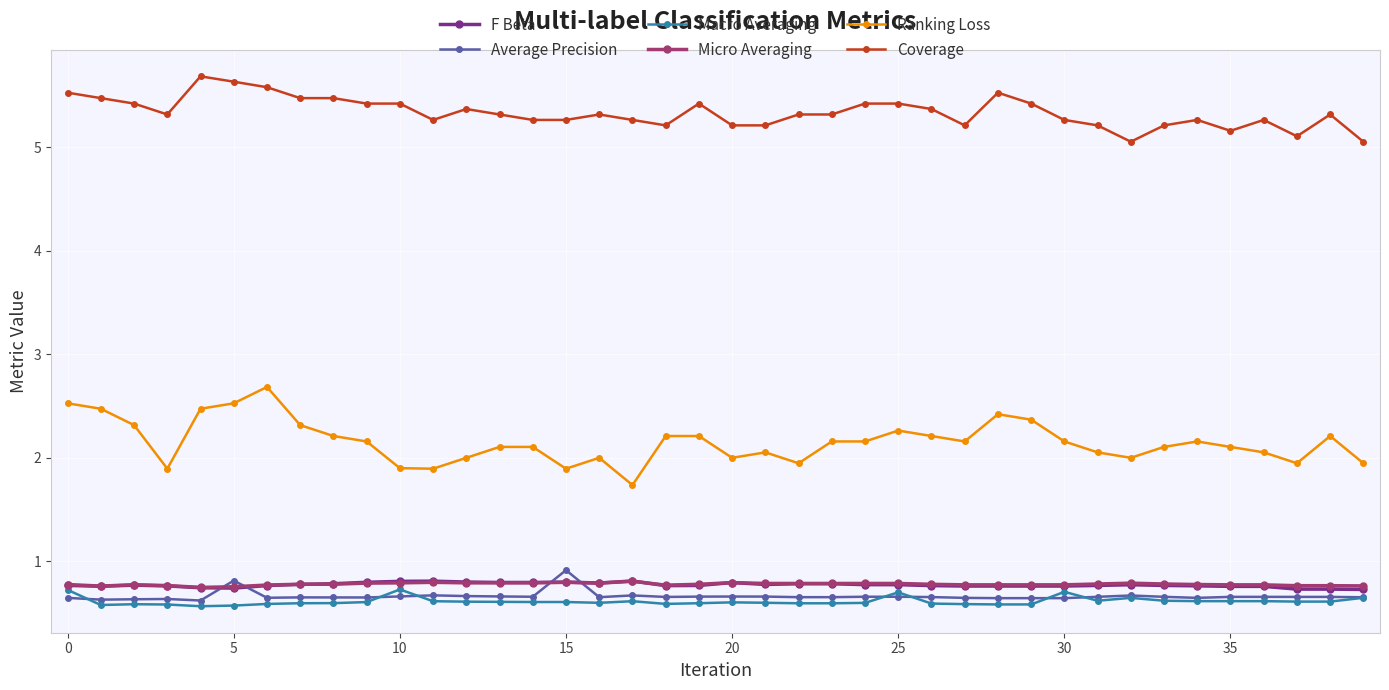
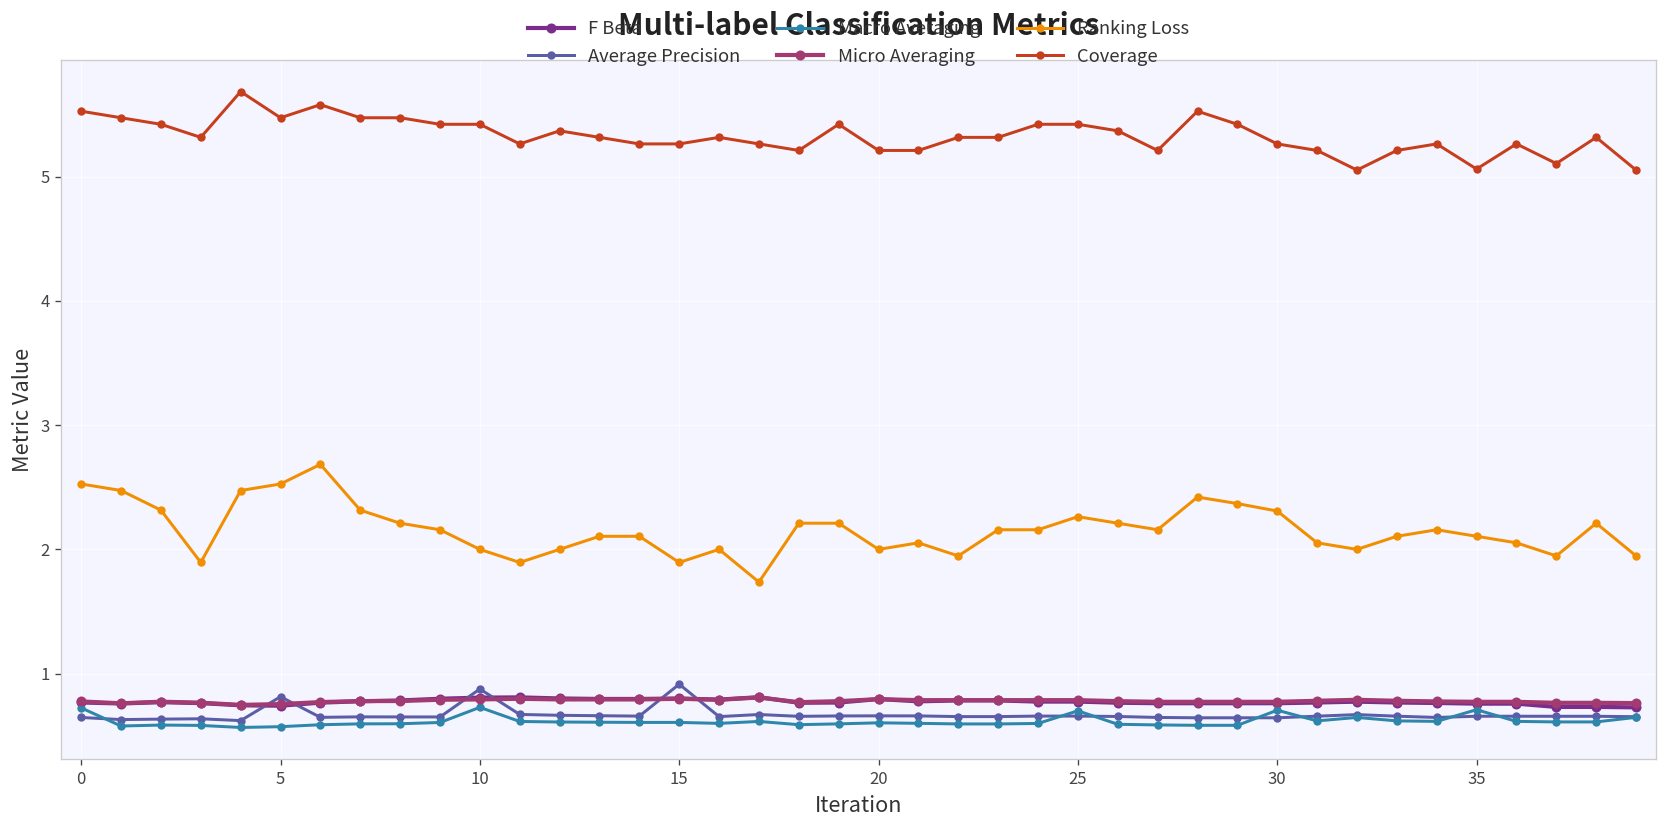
  {
    "Average Precision": {
      "0": 0.65,
      "5": 0.81,
-     "10": 0.66,
+     "10": 0.88,
      "15": 0.91,
      "20": 0.66,
      "25": 0.66,
      "30": 0.64,
      "35": 0.66
    },
    "Macro Averaging": {
      "0": 0.72,
      "5": 0.57,
      "10": 0.73,
      "15": 0.61,
      "20": 0.60,
      "25": 0.70,
      "30": 0.71,
-     "35": 0.62
+     "35": 0.71
    },
    "Ranking Loss": {
      "0": 2.53,
      "5": 2.53,
-     "10": 1.9,
+     "10": 2.0,
      "15": 1.89,
      "20": 2.00,
      "25": 2.26,
-     "30": 2.16,
+     "30": 2.31,
      "35": 2.11
    },
    "Coverage": {
      "0": 5.53,
-     "5": 5.63,
+     "5": 5.47,
      "10": 5.42,
      "15": 5.26,
      "20": 5.21,
      "25": 5.42,
      "30": 5.26,
-     "35": 5.16
+     "35": 5.06
    }
  }
